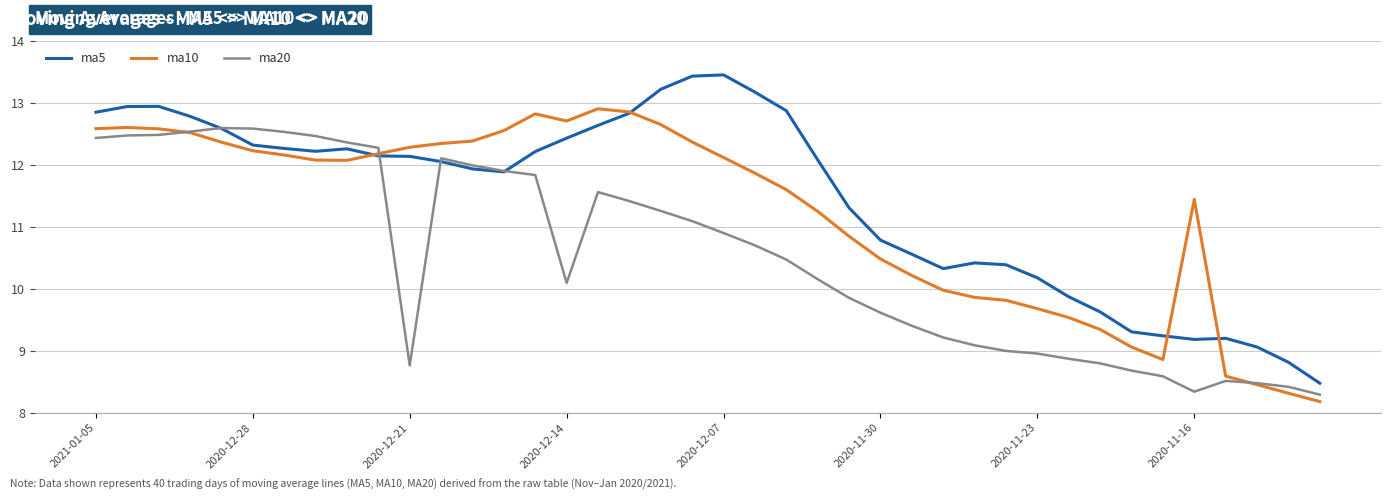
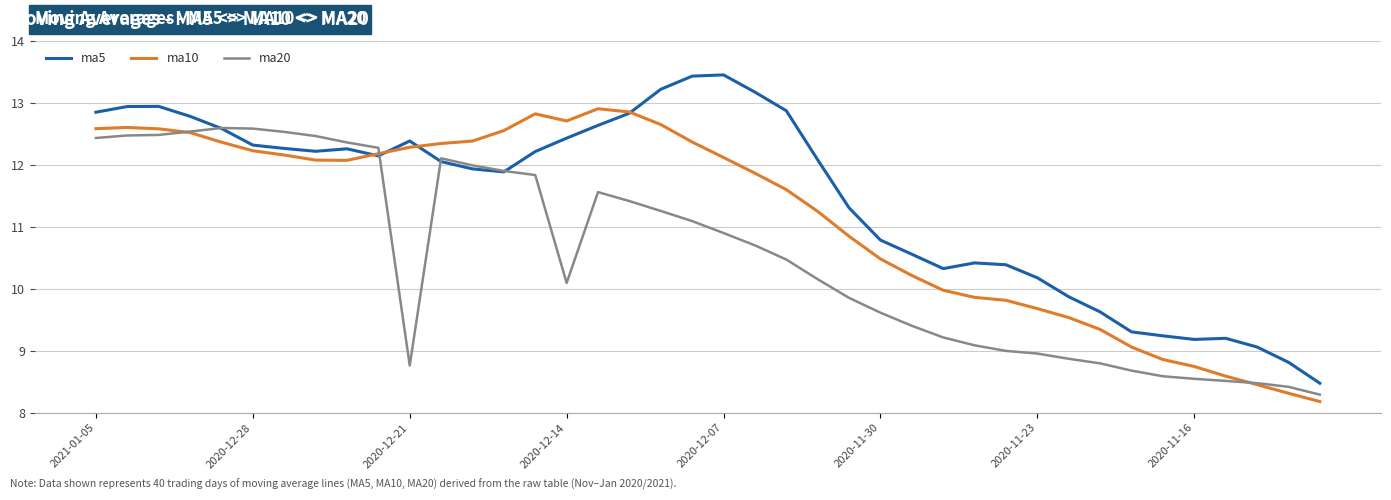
  {
    "ma5": {
      "2021-01-05": 12.8,
      "2020-12-28": 12.3,
-     "2020-12-21": 12.1,
+     "2020-12-21": 12.4,
      "2020-12-14": 12.4,
      "2020-12-07": 13.4,
      "2020-11-30": 10.8,
      "2020-11-23": 10.2,
      "2020-11-16": 9.2
    },
    "ma10": {
      "2021-01-05": 12.6,
      "2020-12-28": 12.2,
      "2020-12-21": 12.3,
      "2020-12-14": 12.7,
      "2020-12-07": 12.1,
      "2020-11-30": 10.5,
      "2020-11-23": 9.7,
-     "2020-11-16": 11.4
+     "2020-11-16": 8.7
    },
    "ma20": {
      "2021-01-05": 12.4,
      "2020-12-28": 12.6,
      "2020-12-21": 8.8,
      "2020-12-14": 10.1,
      "2020-12-07": 10.9,
      "2020-11-30": 9.6,
      "2020-11-23": 9.0,
-     "2020-11-16": 8.3
+     "2020-11-16": 8.5
    }
  }
